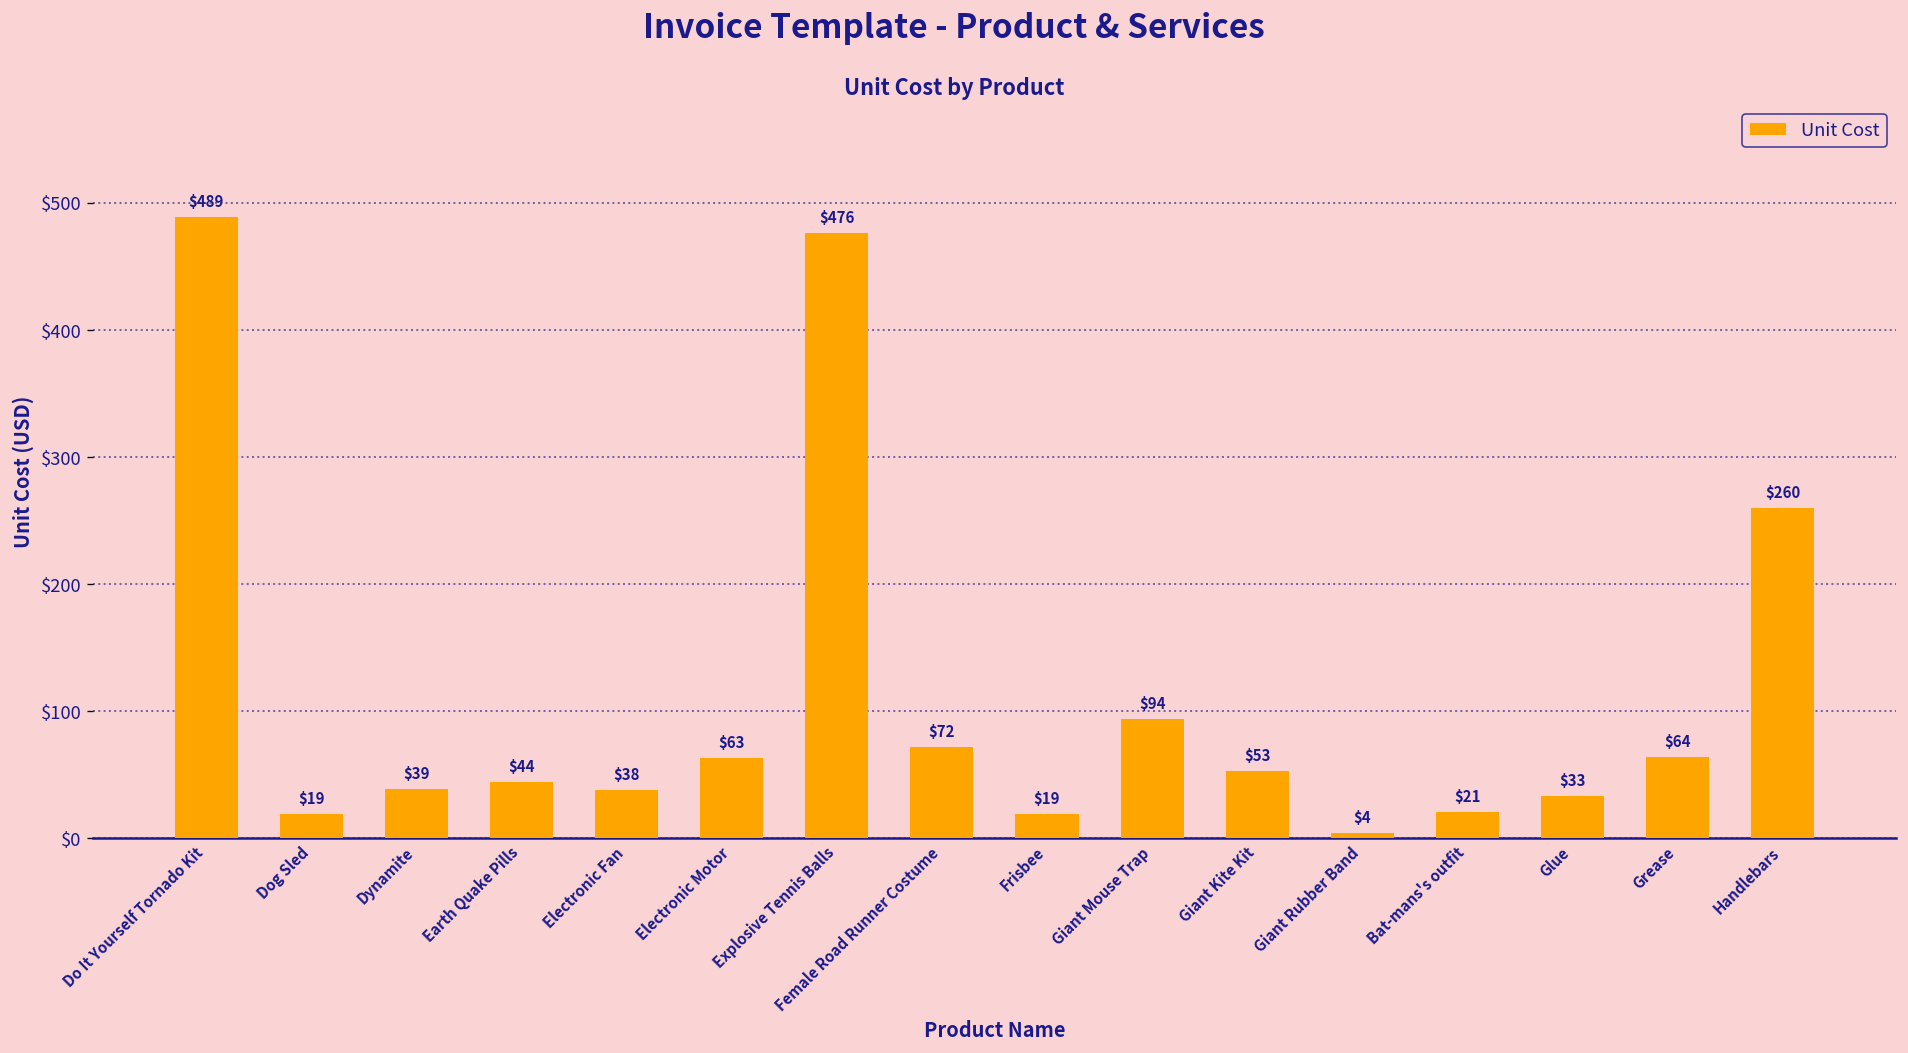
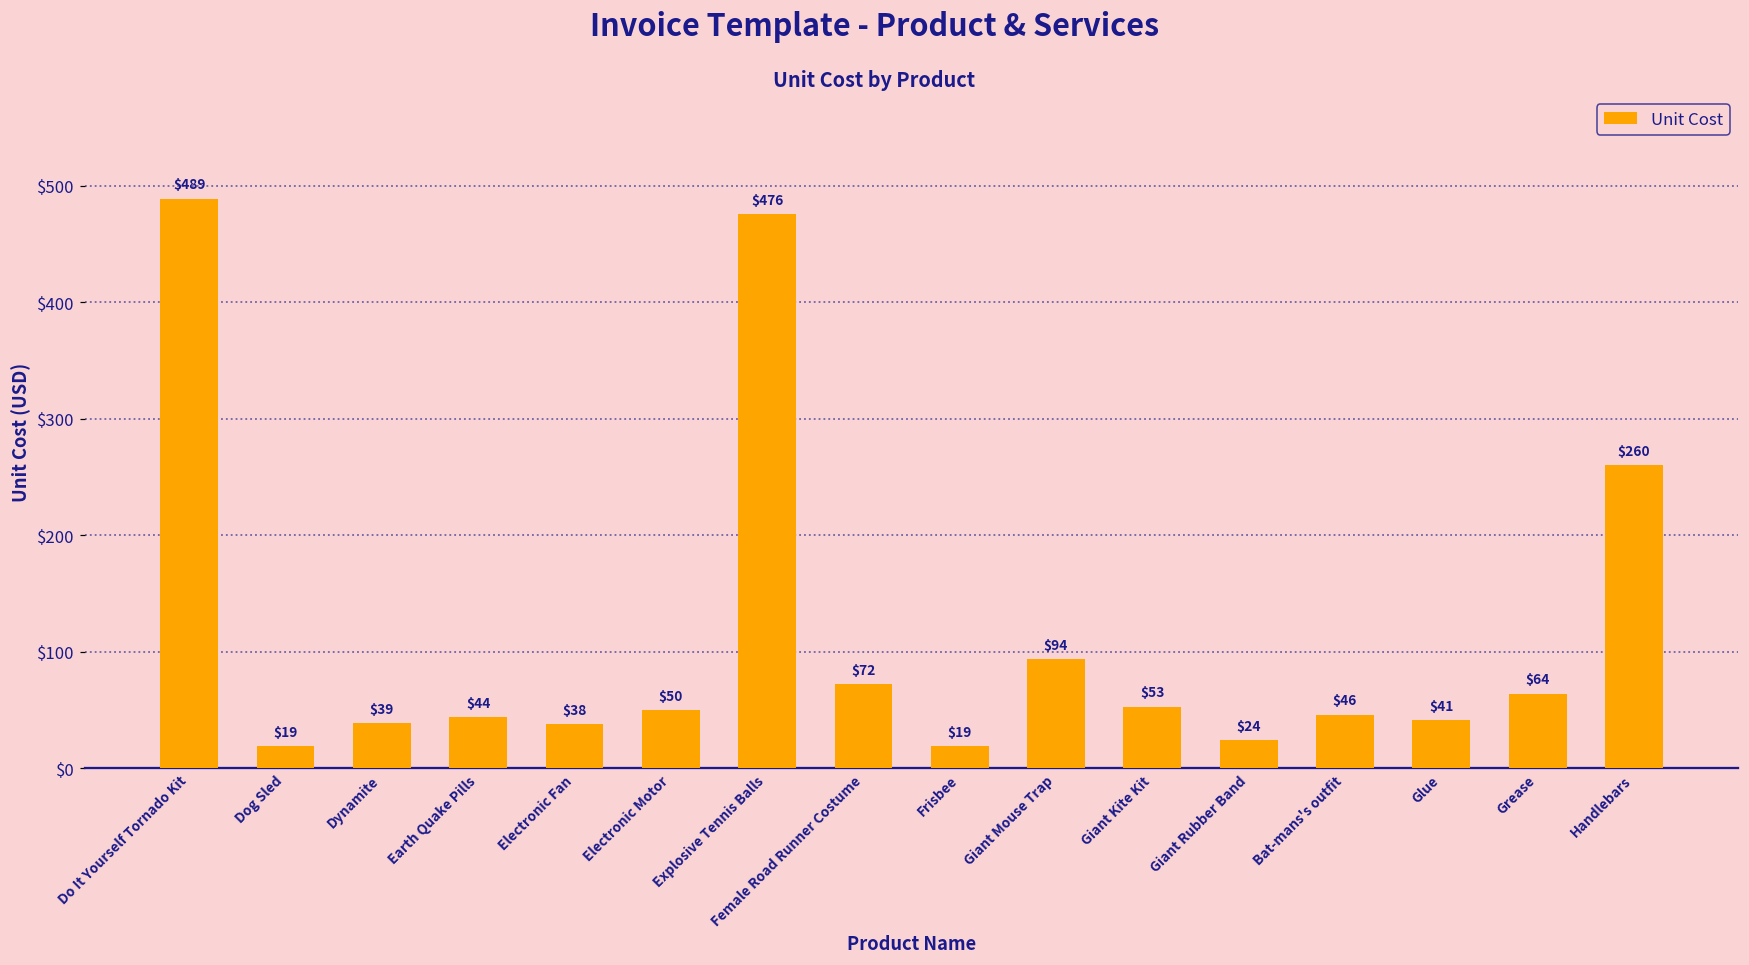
  {
    "Do It Yourself Tornado Kit": "$489",
    "Dog Sled": "$19",
    "Dynamite": "$39",
    "Earth Quake Pills": "$44",
    "Electronic Fan": "$38",
-   "Electronic Motor": "$63",
+   "Electronic Motor": "$50",
    "Explosive Tennis Balls": "$476",
    "Female Road Runner Costume": "$72",
    "Frisbee": "$19",
    "Giant Mouse Trap": "$94",
    "Giant Kite Kit": "$53",
-   "Giant Rubber Band": "$4",
-   "Bat-mans's outfit": "$21",
-   "Glue": "$33",
+   "Giant Rubber Band": "$24",
+   "Bat-mans's outfit": "$46",
+   "Glue": "$41",
    "Grease": "$64",
    "Handlebars": "$260"
  }
